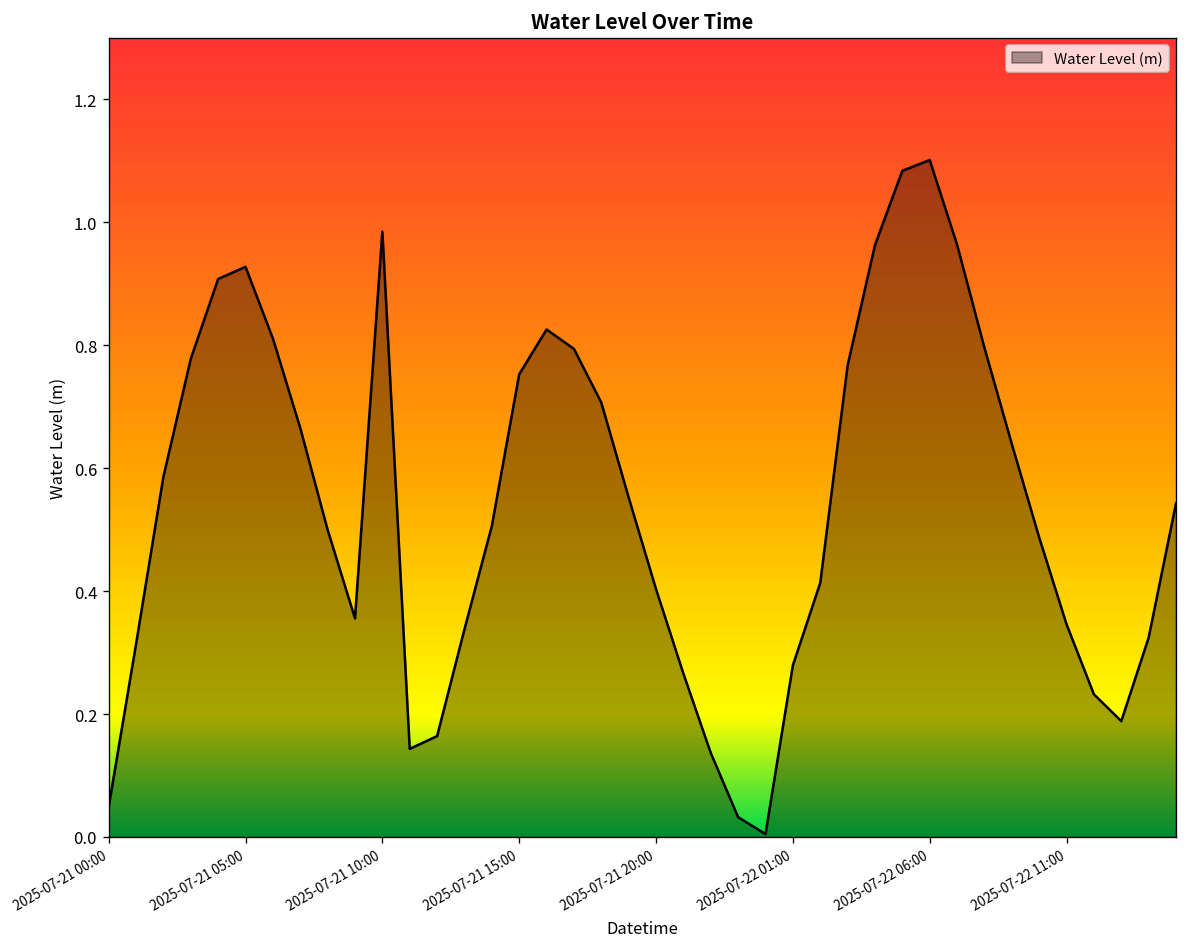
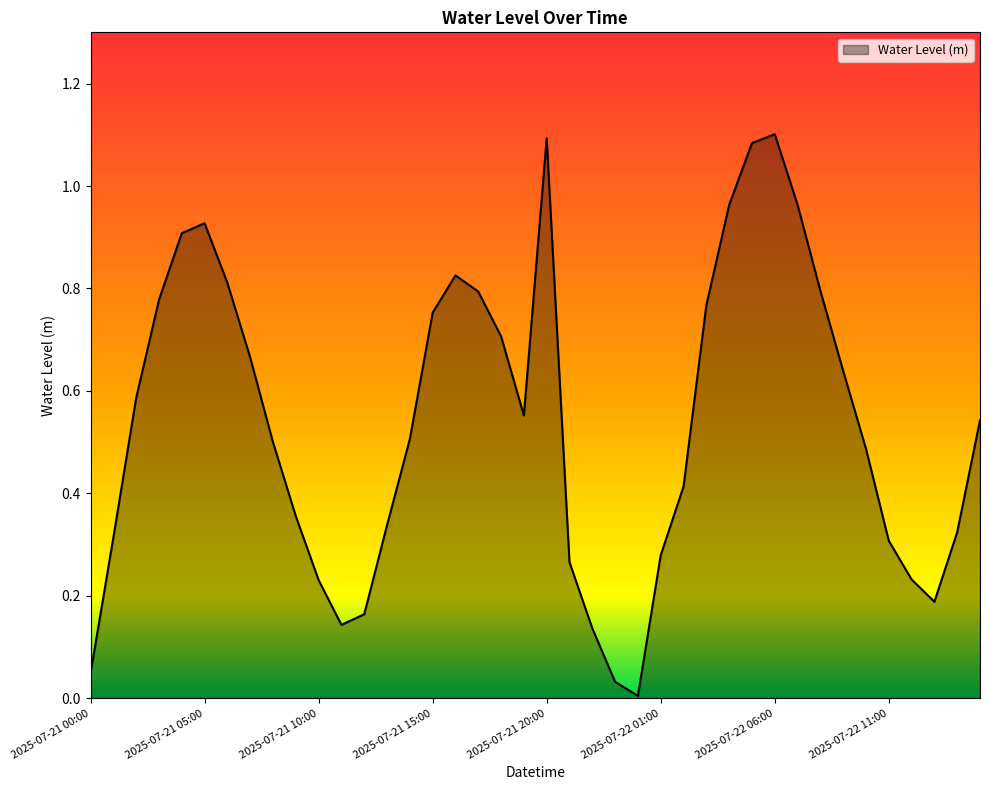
  {
    "2025-07-21 00:00": 0.05,
    "2025-07-21 05:00": 0.93,
-   "2025-07-21 10:00": 0.98,
+   "2025-07-21 10:00": 0.23,
    "2025-07-21 15:00": 0.75,
-   "2025-07-21 20:00": 0.40,
+   "2025-07-21 20:00": 1.09,
    "2025-07-22 01:00": 0.28,
    "2025-07-22 06:00": 1.10,
-   "2025-07-22 11:00": 0.35
+   "2025-07-22 11:00": 0.31
  }
